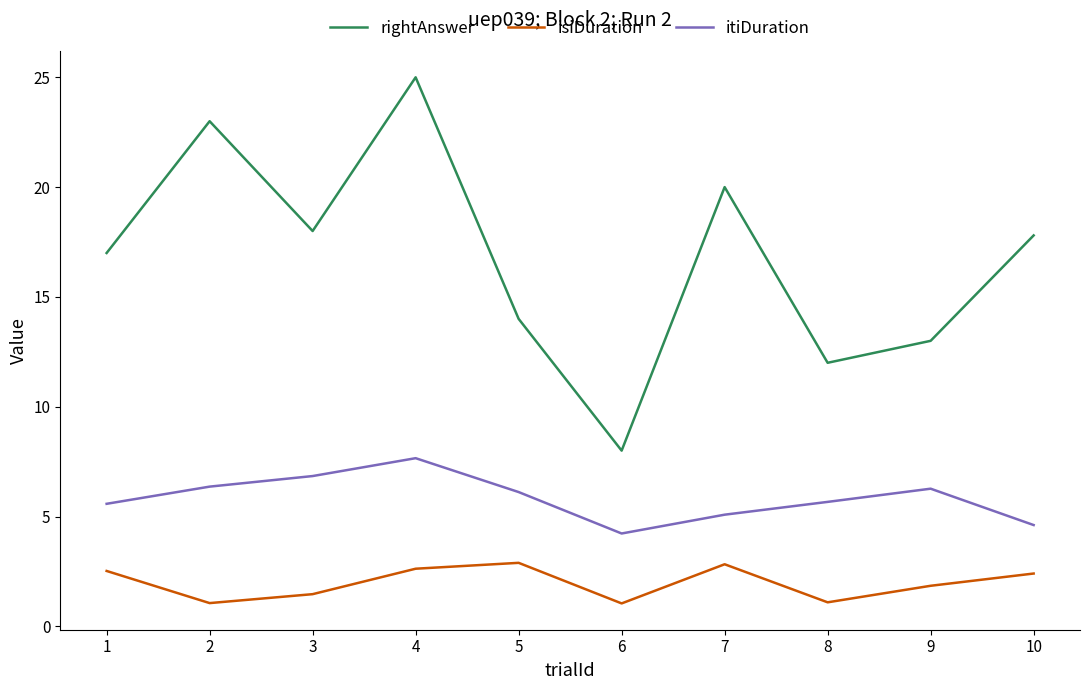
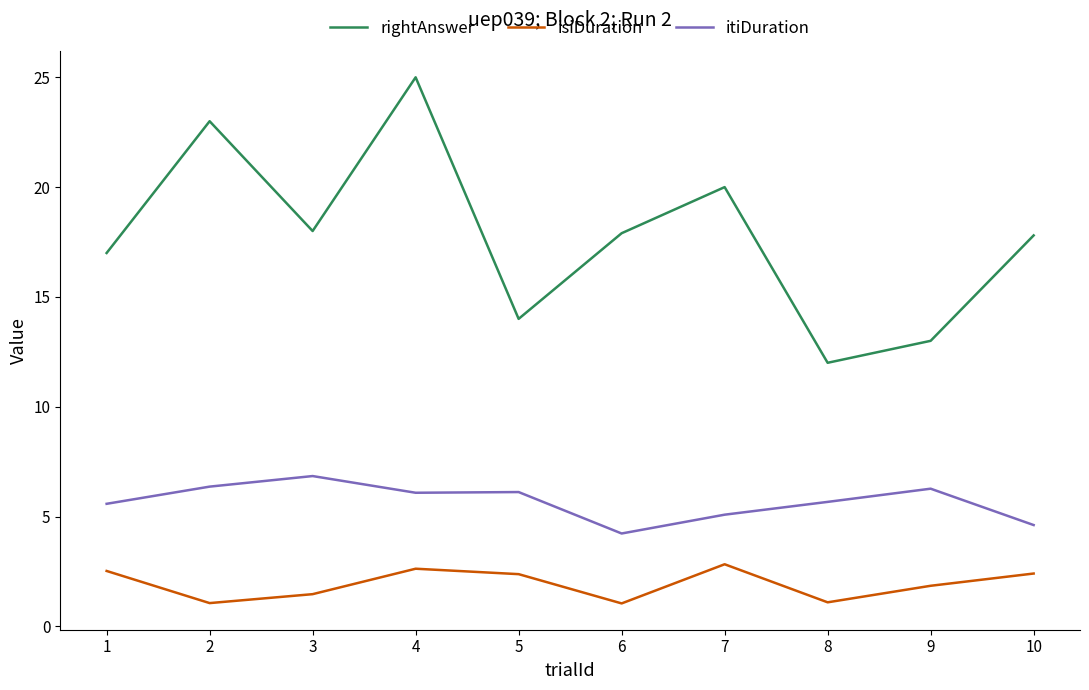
  {
    "rightAnswer": {
      "1": 17.0,
      "2": 23.0,
      "3": 18.0,
      "4": 25.0,
      "5": 14.0,
-     "6": 8.0,
+     "6": 17.9,
      "7": 20.0,
      "8": 12.0,
      "9": 13.0,
      "10": 17.8
    },
    "isiDuration": {
      "1": 2.5,
      "2": 1.1,
      "3": 1.5,
      "4": 2.6,
-     "5": 2.9,
+     "5": 2.4,
      "6": 1.0,
      "7": 2.8,
      "8": 1.1,
      "9": 1.8,
      "10": 2.4
    },
    "itiDuration": {
      "1": 5.6,
      "2": 6.4,
      "3": 6.8,
-     "4": 7.7,
+     "4": 6.1,
      "5": 6.1,
      "6": 4.2,
      "7": 5.1,
      "8": 5.7,
      "9": 6.3,
      "10": 4.6
    }
  }
